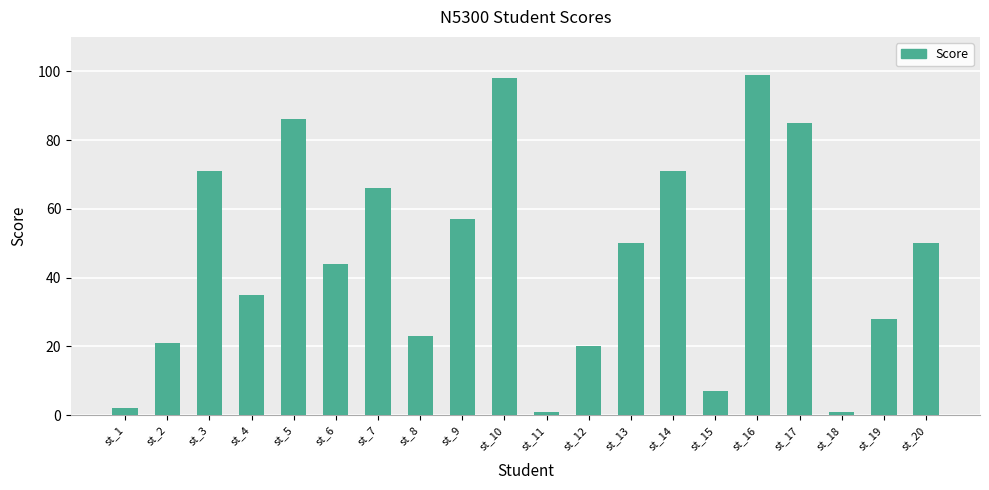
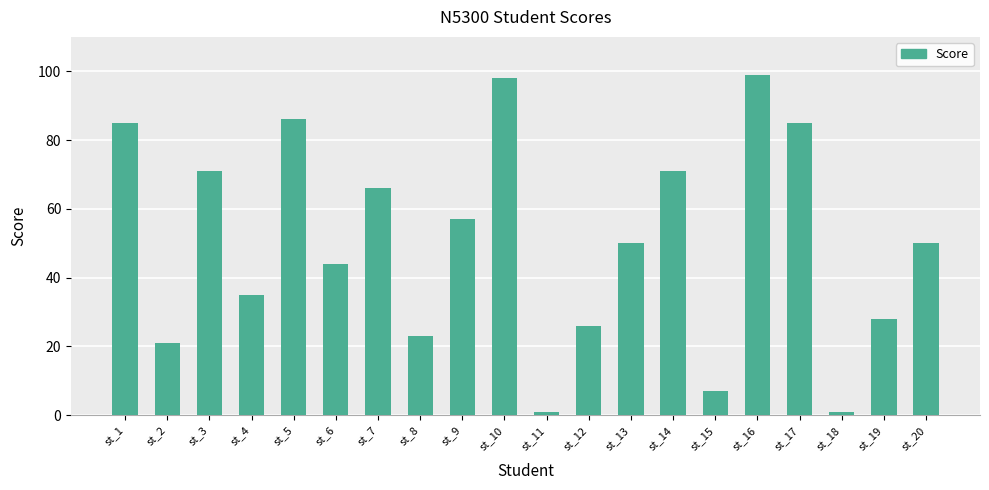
  {
-   "st_1": 2,
+   "st_1": 85,
    "st_2": 21,
    "st_3": 71,
    "st_4": 35,
    "st_5": 86,
    "st_6": 44,
    "st_7": 66,
    "st_8": 23,
    "st_9": 57,
    "st_10": 98,
    "st_11": 1,
-   "st_12": 20,
+   "st_12": 26,
    "st_13": 50,
    "st_14": 71,
    "st_15": 7,
    "st_16": 99,
    "st_17": 85,
    "st_18": 1,
    "st_19": 28,
    "st_20": 50
  }
